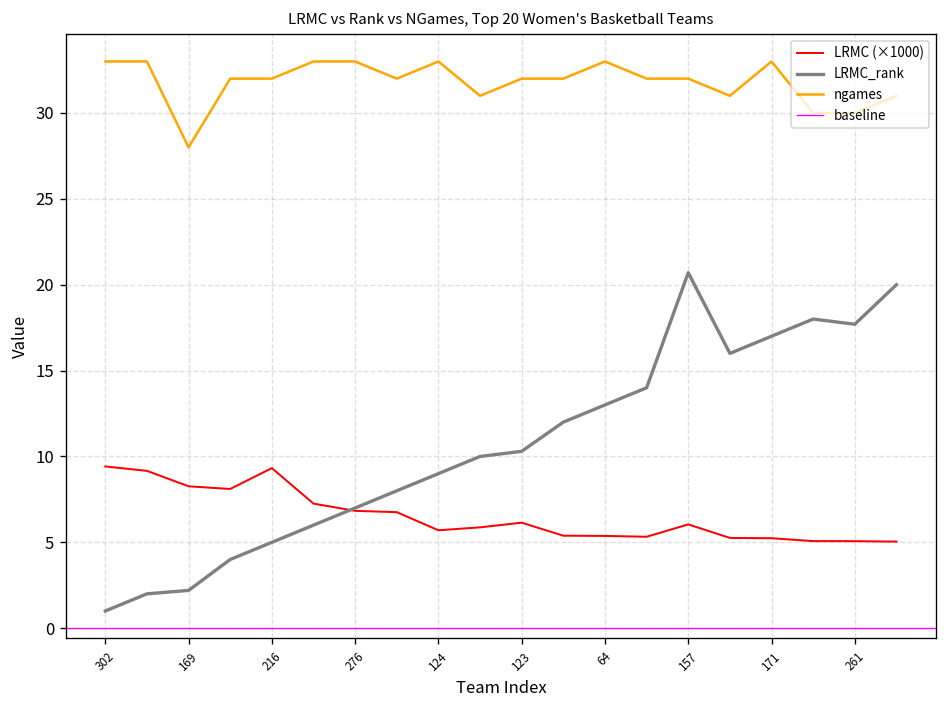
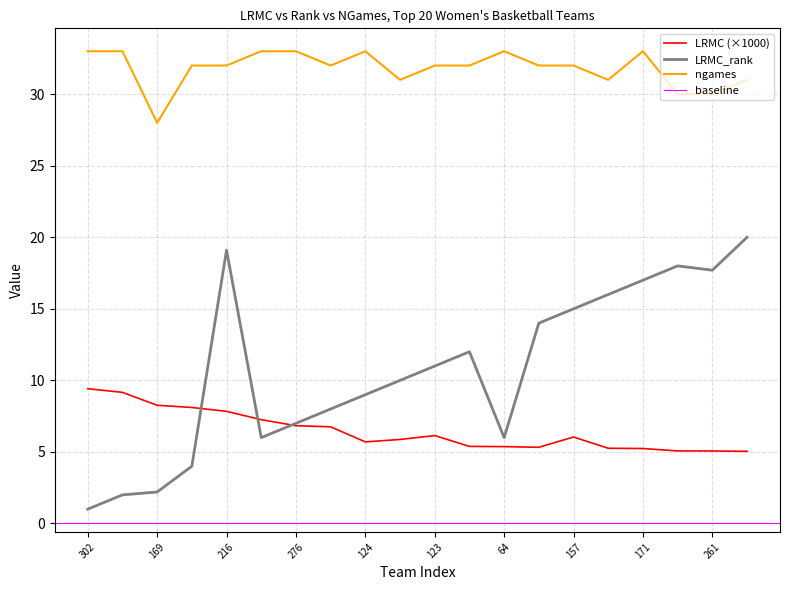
  {
    "LRMC (×1000)": {
      "302": 9.4,
      "169": 8.3,
-     "216": 9.3,
+     "216": 7.8,
      "124": 5.7,
      "123": 6.1,
      "64": 5.4,
      "157": 6.0,
      "171": 5.2,
      "261": 5.1
    },
    "LRMC_rank": {
      "302": 1.0,
      "169": 2.2,
-     "216": 5.0,
+     "216": 19.1,
      "124": 9.0,
-     "123": 10.3,
-     "64": 13,
-     "157": 20.7,
+     "123": 11.0,
+     "64": 6,
+     "157": 15.0,
      "171": 17.0,
      "261": 17.7
    },
    "ngames": {
      "302": 33.0,
      "169": 28.0,
      "216": 32.0,
      "276": 33.0,
      "124": 33.0,
      "123": 32.0,
      "64": 33.0,
      "157": 32.0,
      "171": 33.0
    }
  }
